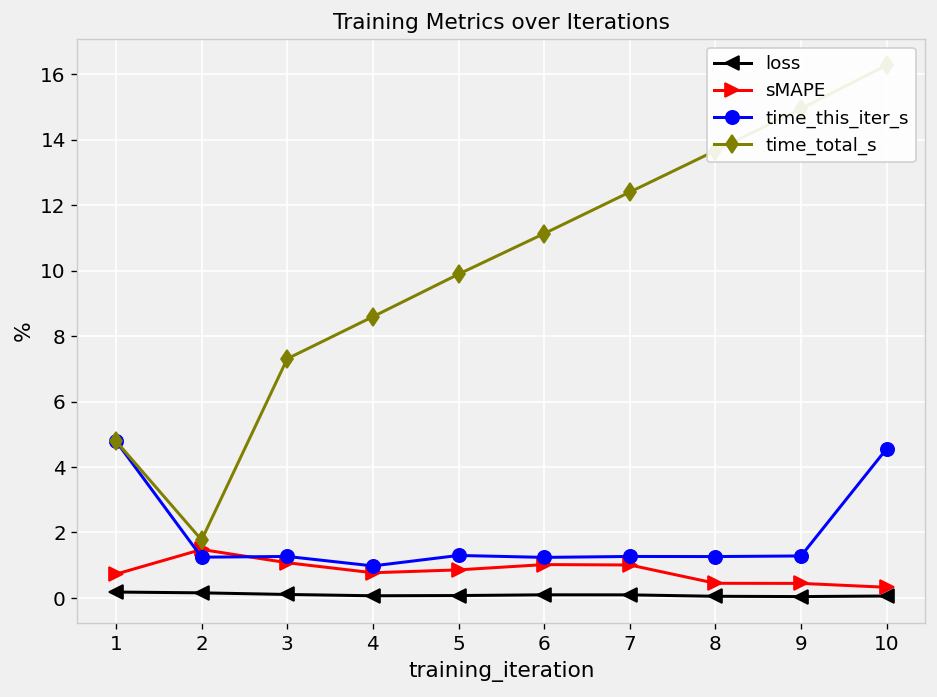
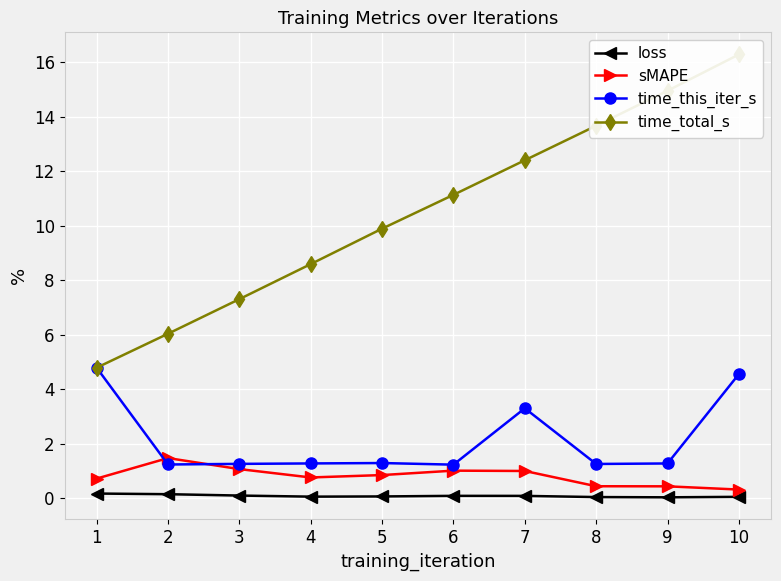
  {
    "loss": {
      "1": 0.2,
      "2": 0.2,
      "3": 0.1,
      "4": 0.1,
      "5": 0.1,
      "6": 0.1,
      "7": 0.1,
      "8": 0.1,
      "9": 0.0,
      "10": 0.1
    },
    "sMAPE": {
      "1": 0.7,
      "2": 1.5,
      "3": 1.1,
      "4": 0.8,
      "5": 0.9,
      "6": 1.0,
      "7": 1.0,
      "8": 0.4,
      "9": 0.4,
      "10": 0.3
    },
    "time_this_iter_s": {
      "2": 1.2,
      "3": 1.3,
-     "4": 1.0,
+     "4": 1.3,
      "5": 1.3,
      "6": 1.2,
-     "7": 1.3,
+     "7": 3.3,
      "8": 1.3,
      "9": 1.3,
      "10": 4.6
    },
    "time_total_s": {
-     "2": 1.8,
+     "2": 6.0,
      "3": 7.3,
      "4": 8.6,
      "5": 9.9,
      "6": 11.1,
      "7": 12.4
    }
  }
